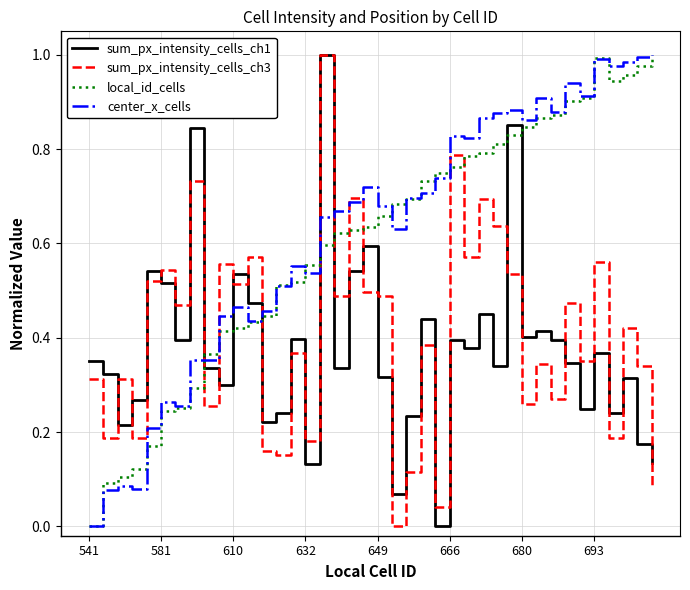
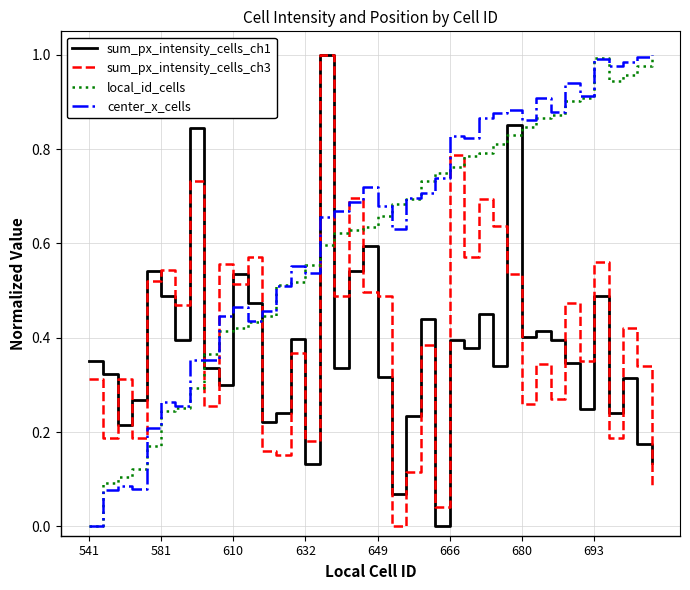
  {
    "sum_px_intensity_cells_ch1": {
      "541": 0.35,
-     "581": 0.52,
+     "581": 0.49,
      "610": 0.54,
      "632": 0.13,
      "649": 0.32,
      "666": 0.39,
      "680": 0.40,
-     "693": 0.37
+     "693": 0.49
    },
    "sum_px_intensity_cells_ch3": {
      "541": 0.31,
      "581": 0.54,
      "610": 0.51,
      "632": 0.18,
      "649": 0.49,
      "666": 0.79,
      "680": 0.26,
      "693": 0.56
    },
    "local_id_cells": {
      "581": 0.24,
      "610": 0.42,
      "632": 0.55,
      "649": 0.66,
      "666": 0.76,
      "680": 0.85
    },
    "center_x_cells": {
      "581": 0.26,
      "610": 0.47,
      "632": 0.54,
      "649": 0.68,
      "666": 0.83,
      "680": 0.86
    }
  }
